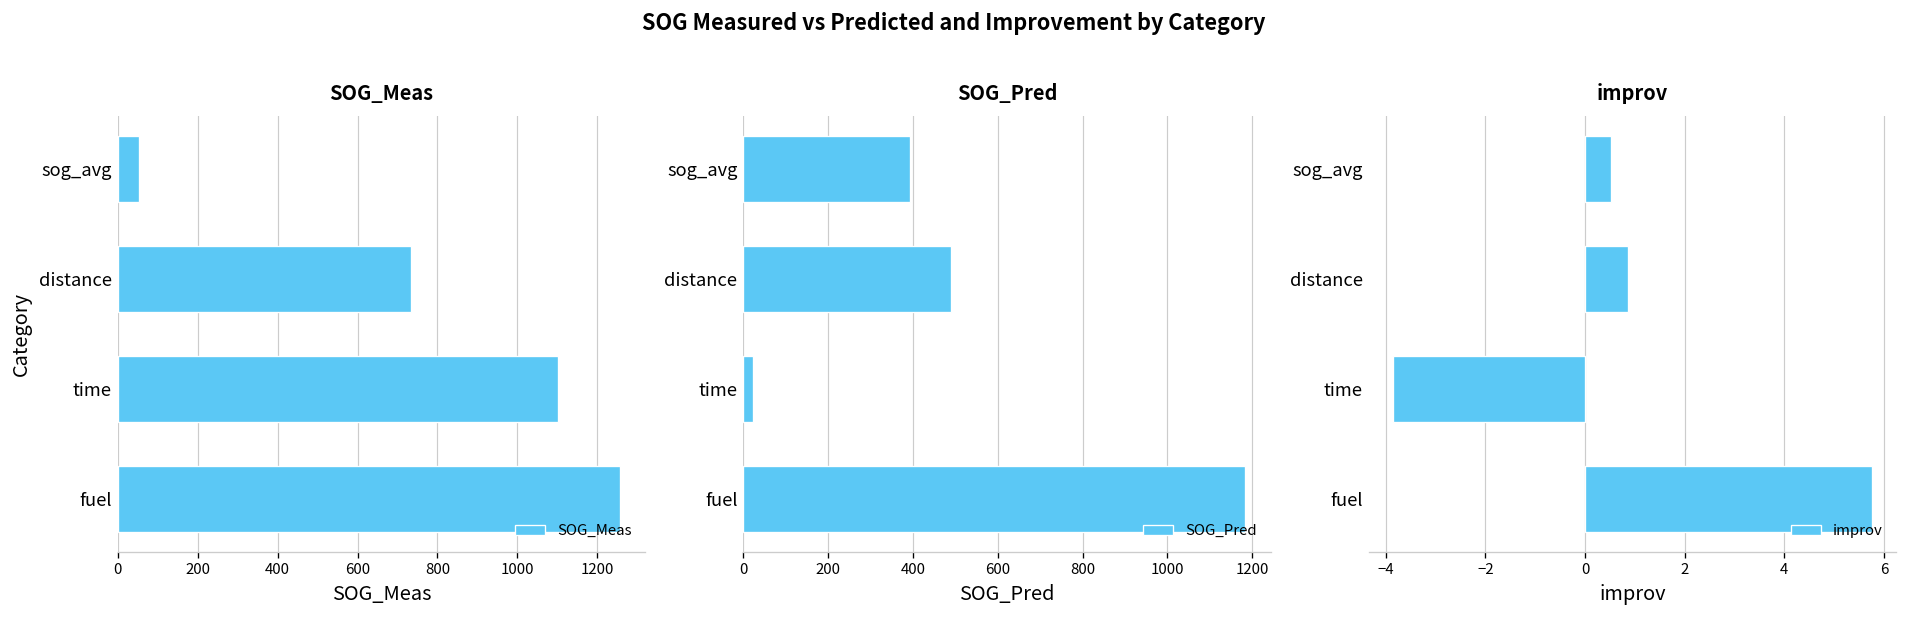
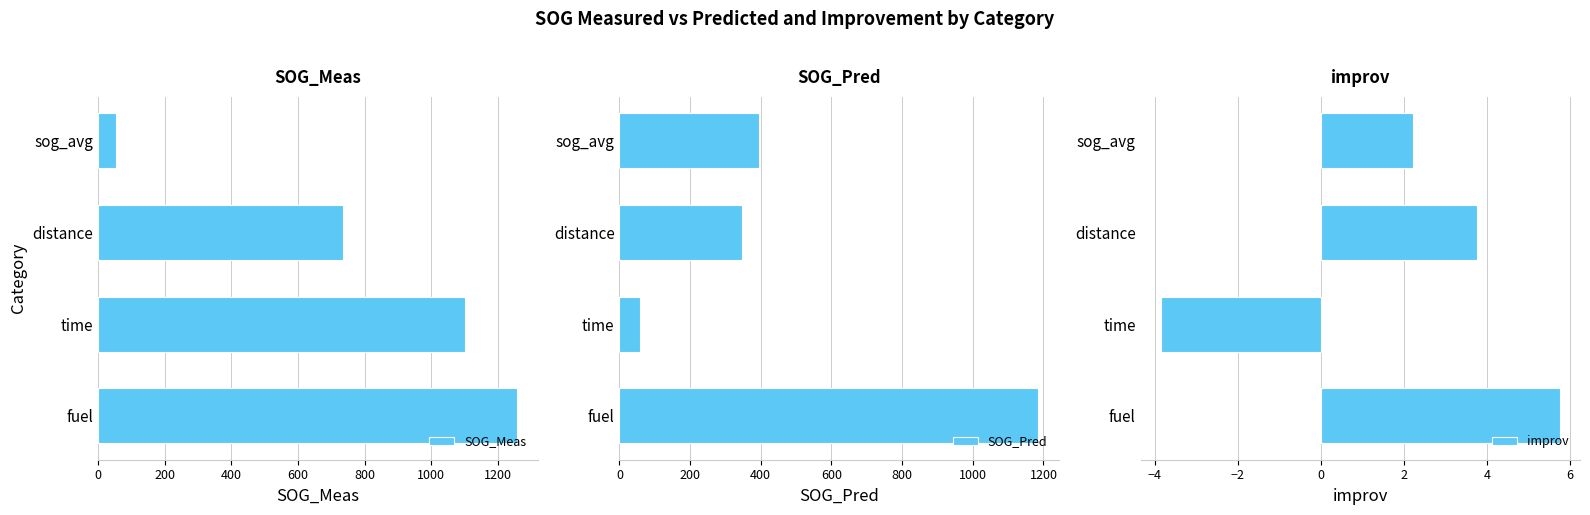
  {
    "SOG_Meas": {
      "sog_avg": 50,
      "distance": 730,
      "time": 1100,
      "fuel": 1260
    },
    "SOG_Pred": {
      "sog_avg": 390,
-     "distance": 490,
-     "time": 20,
+     "distance": 350,
+     "time": 60,
      "fuel": 1180
    },
    "improv": {
-     "sog_avg": 0.5,
-     "distance": 0.9,
+     "sog_avg": 2.2,
+     "distance": 3.8,
      "time": -3.9,
      "fuel": 5.8
    }
  }
